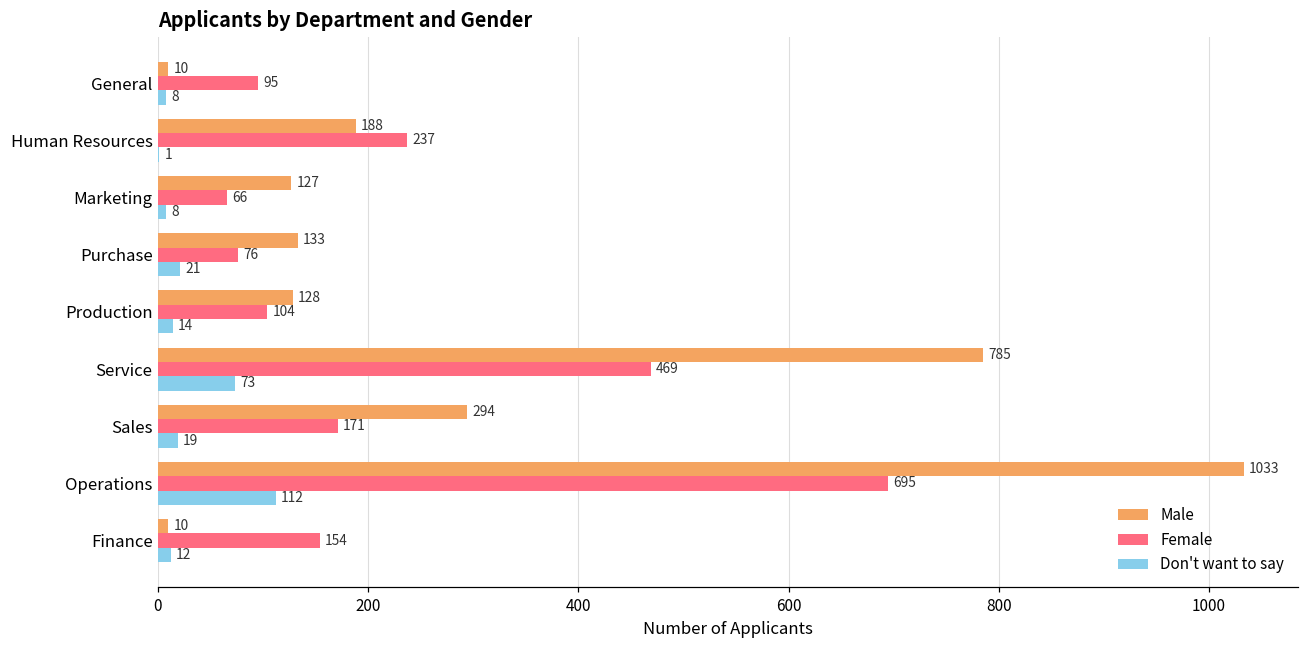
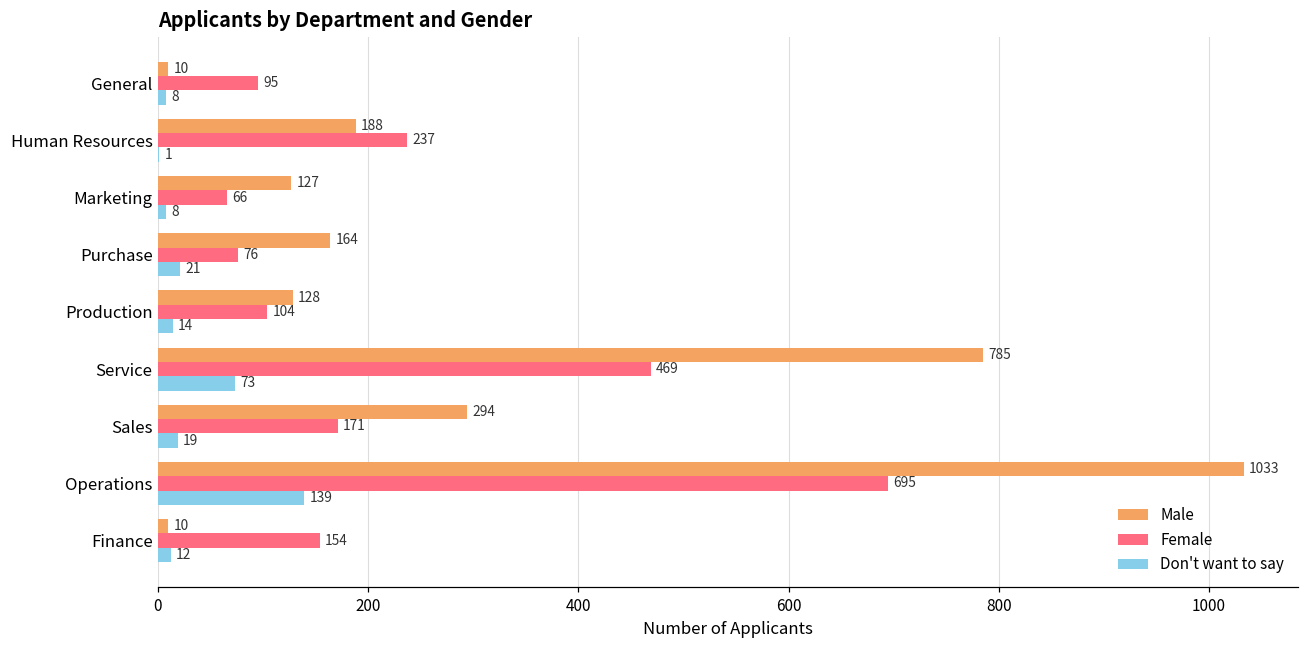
  {
    "Male": {
      "General": 10,
      "Human Resources": 188,
      "Marketing": 127,
-     "Purchase": 133,
+     "Purchase": 164,
      "Production": 128,
      "Service": 785,
      "Sales": 294,
      "Operations": 1033,
      "Finance": 10
    },
    "Female": {
      "General": 95,
      "Human Resources": 237,
      "Marketing": 66,
      "Purchase": 76,
      "Production": 104,
      "Service": 469,
      "Sales": 171,
      "Operations": 695,
      "Finance": 154
    },
    "Don't want to say": {
      "General": 8,
      "Human Resources": 1,
      "Marketing": 8,
      "Purchase": 21,
      "Production": 14,
      "Service": 73,
      "Sales": 19,
-     "Operations": 112,
+     "Operations": 139,
      "Finance": 12
    }
  }
